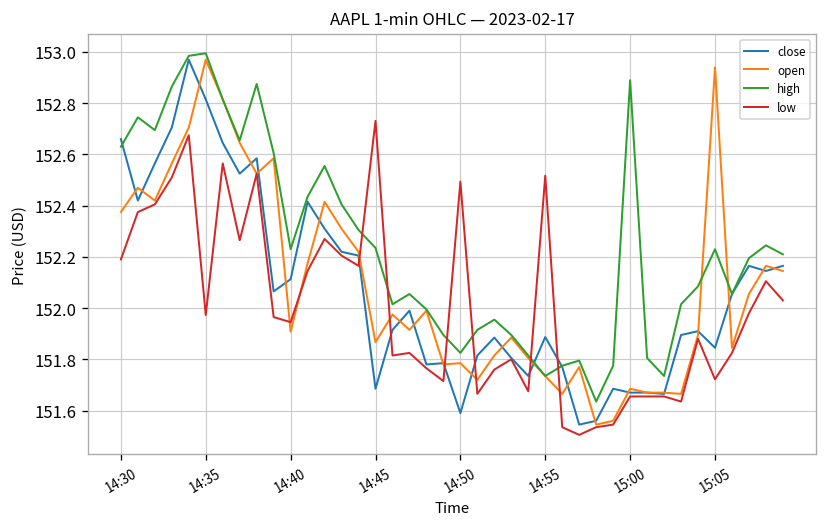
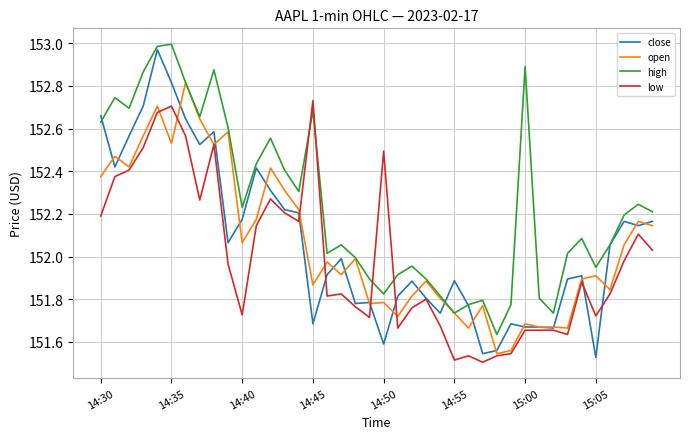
  {
    "close": {
      "14:30": 152.66,
      "14:35": 152.82,
-     "14:40": 152.11,
+     "14:40": 152.18,
      "14:45": 151.69,
      "14:50": 151.59,
      "14:55": 151.89,
      "15:00": 151.67,
-     "15:05": 151.85
+     "15:05": 151.53
    },
    "open": {
      "14:30": 152.38,
-     "14:35": 152.97,
-     "14:40": 151.91,
+     "14:35": 152.53,
+     "14:40": 152.07,
      "14:45": 151.87,
      "14:50": 151.79,
      "15:00": 151.69,
-     "15:05": 152.94
+     "15:05": 151.91
    },
    "high": {
      "14:30": 152.63,
      "14:35": 153.00,
      "14:40": 152.23,
-     "14:45": 152.24,
+     "14:45": 152.68,
      "14:50": 151.83,
      "15:00": 152.89,
-     "15:05": 152.23
+     "15:05": 151.95
    },
    "low": {
      "14:30": 152.19,
-     "14:35": 151.97,
-     "14:40": 151.95,
+     "14:35": 152.71,
+     "14:40": 151.73,
      "14:45": 152.73,
      "14:50": 152.49,
-     "14:55": 152.52,
+     "14:55": 151.52,
      "15:00": 151.66,
      "15:05": 151.72
    }
  }
